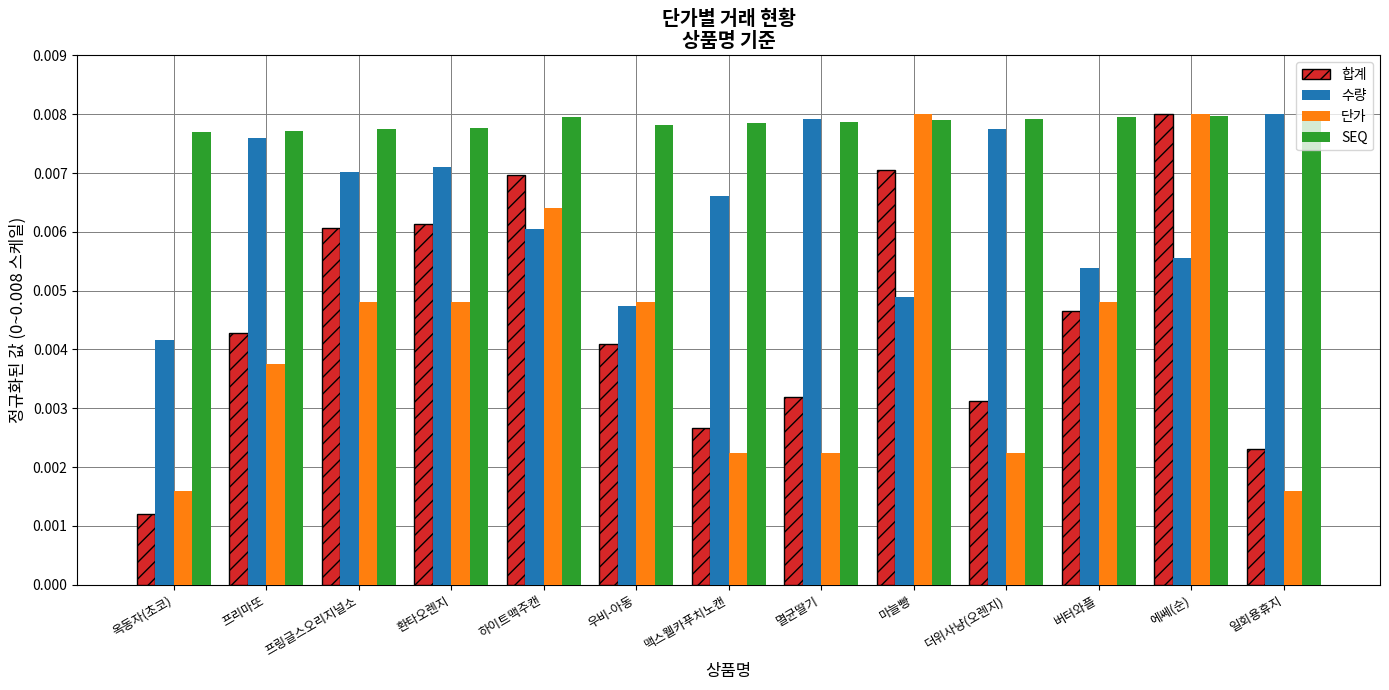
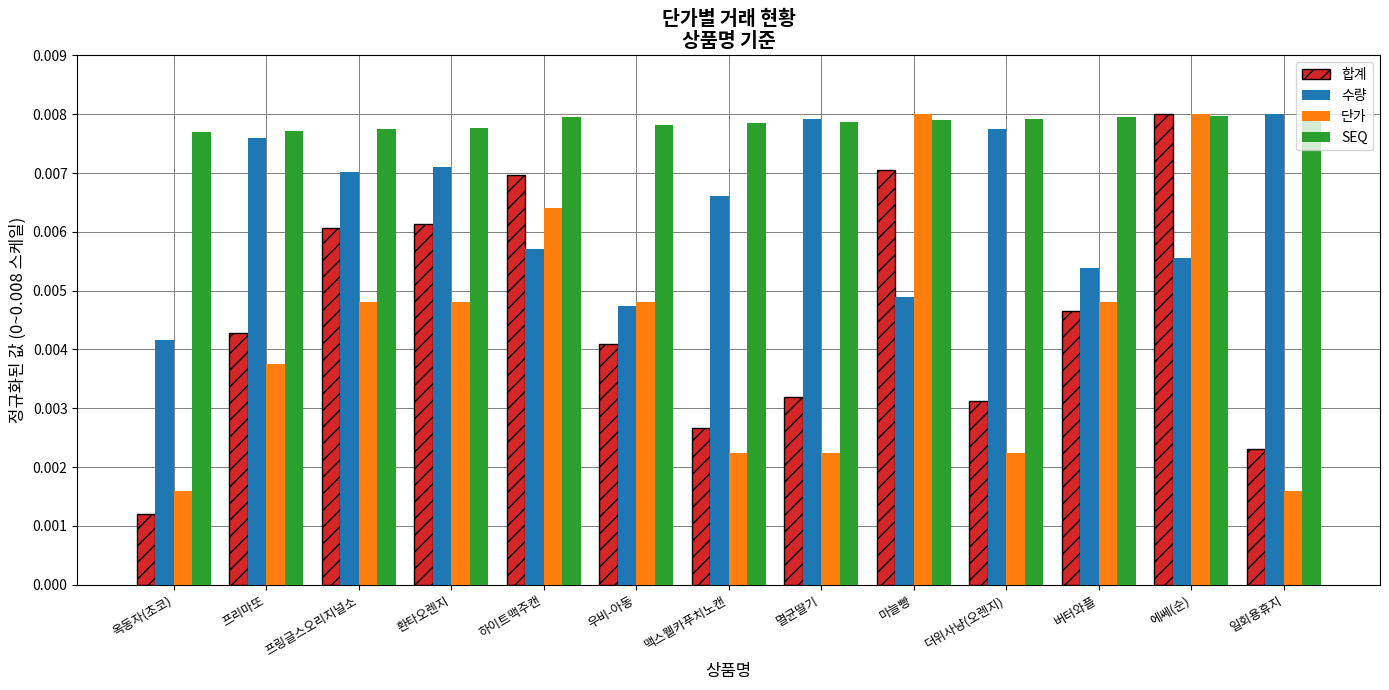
  {
    "합계": {
      "옥동자(초코)": 0.0012,
      "프리마또": 0.0043,
      "프링글스오리지널소": 0.0061,
      "환타오렌지": 0.0061,
      "하이트맥주캔": 0.0070,
      "우비-아동": 0.0041,
      "맥스웰카푸치노캔": 0.0027,
      "멸균딸기": 0.0032,
      "마늘빵": 0.0071,
      "더위사냥(오렌지)": 0.0031,
      "버터와플": 0.0047,
      "에쎄(순)": 0.0080,
      "일회용휴지": 0.0023
    },
    "수량": {
      "옥동자(초코)": 0.0042,
      "프리마또": 0.0076,
      "프링글스오리지널소": 0.0070,
      "환타오렌지": 0.0071,
-     "하이트맥주캔": 0.0060,
+     "하이트맥주캔": 0.0057,
      "우비-아동": 0.0047,
      "맥스웰카푸치노캔": 0.0066,
      "멸균딸기": 0.0079,
      "마늘빵": 0.0049,
      "더위사냥(오렌지)": 0.0078,
      "버터와플": 0.0054,
      "에쎄(순)": 0.0056,
      "일회용휴지": 0.0080
    },
    "단가": {
      "옥동자(초코)": 0.0016,
      "프리마또": 0.0038,
      "프링글스오리지널소": 0.0048,
      "환타오렌지": 0.0048,
      "하이트맥주캔": 0.0064,
      "우비-아동": 0.0048,
      "맥스웰카푸치노캔": 0.0022,
      "멸균딸기": 0.0022,
      "마늘빵": 0.0080,
      "더위사냥(오렌지)": 0.0022,
      "버터와플": 0.0048,
      "에쎄(순)": 0.0080,
      "일회용휴지": 0.0016
    },
    "SEQ": {
      "옥동자(초코)": 0.0077,
      "프리마또": 0.0077,
      "프링글스오리지널소": 0.0077,
      "환타오렌지": 0.0078,
      "하이트맥주캔": 0.0079,
      "우비-아동": 0.0078,
      "맥스웰카푸치노캔": 0.0078,
      "멸균딸기": 0.0079,
      "마늘빵": 0.0079,
      "더위사냥(오렌지)": 0.0079,
      "버터와플": 0.0079,
      "에쎄(순)": 0.0080
    }
  }
